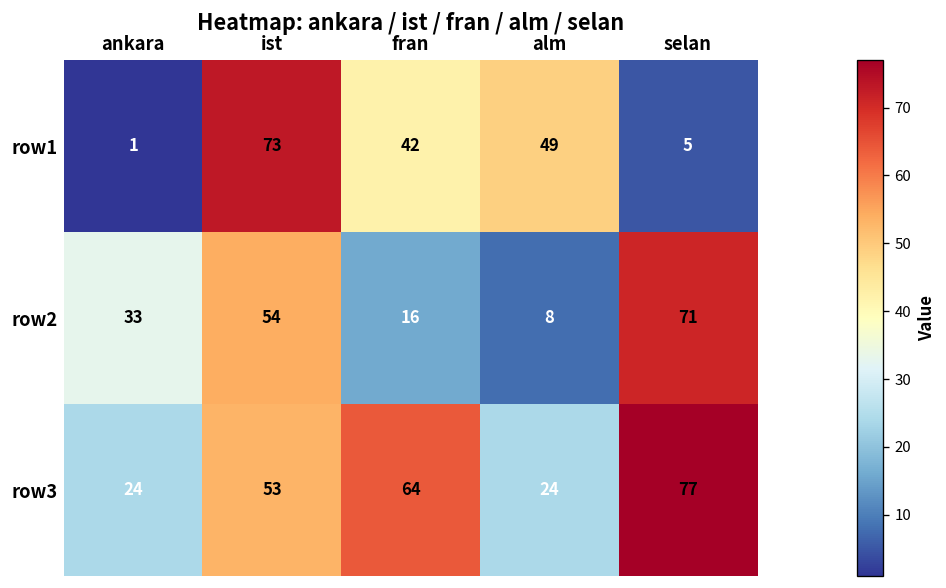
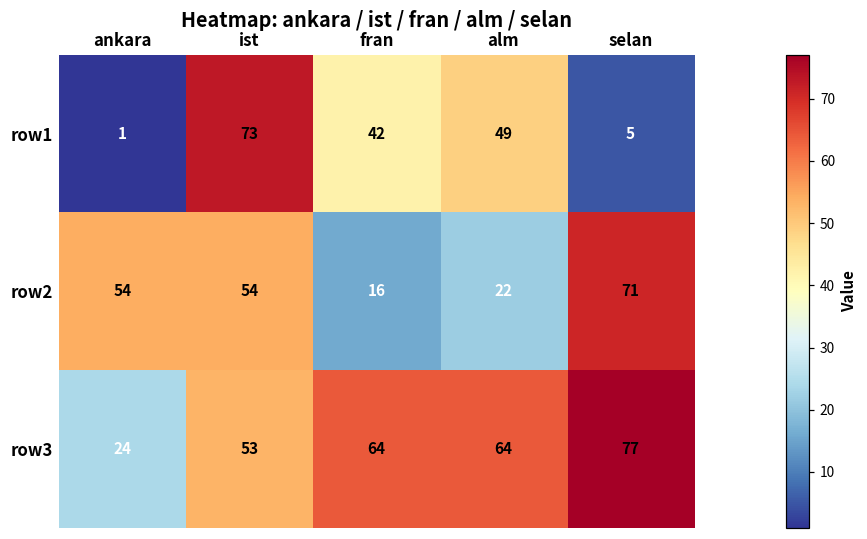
  {
    "row1": {
      "ankara": 1,
      "ist": 73,
      "fran": 42,
      "alm": 49,
      "selan": 5
    },
    "row2": {
-     "ankara": 33,
+     "ankara": 54,
      "ist": 54,
      "fran": 16,
-     "alm": 8,
+     "alm": 22,
      "selan": 71
    },
    "row3": {
      "ankara": 24,
      "ist": 53,
      "fran": 64,
-     "alm": 24,
+     "alm": 64,
      "selan": 77
    }
  }
